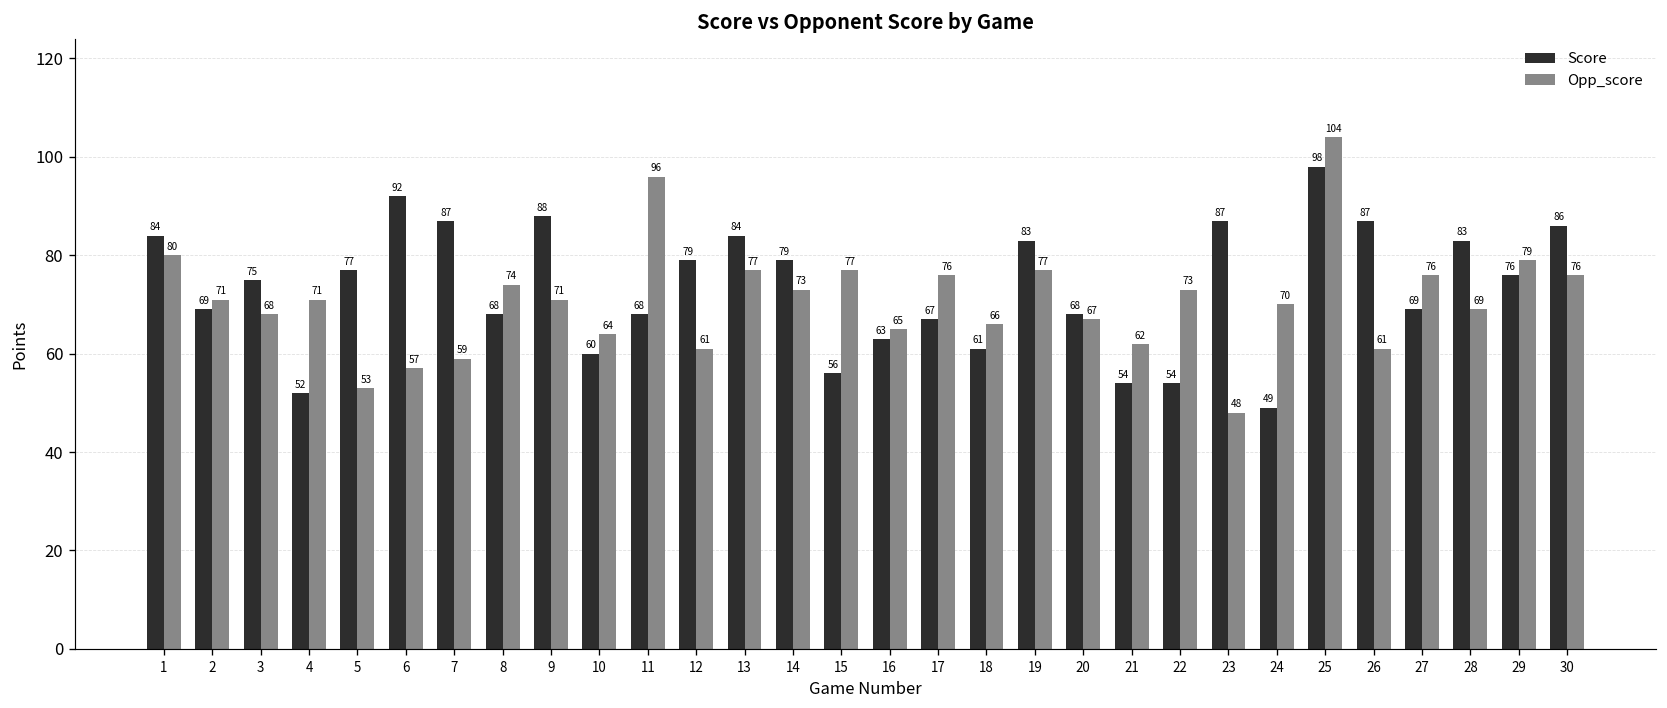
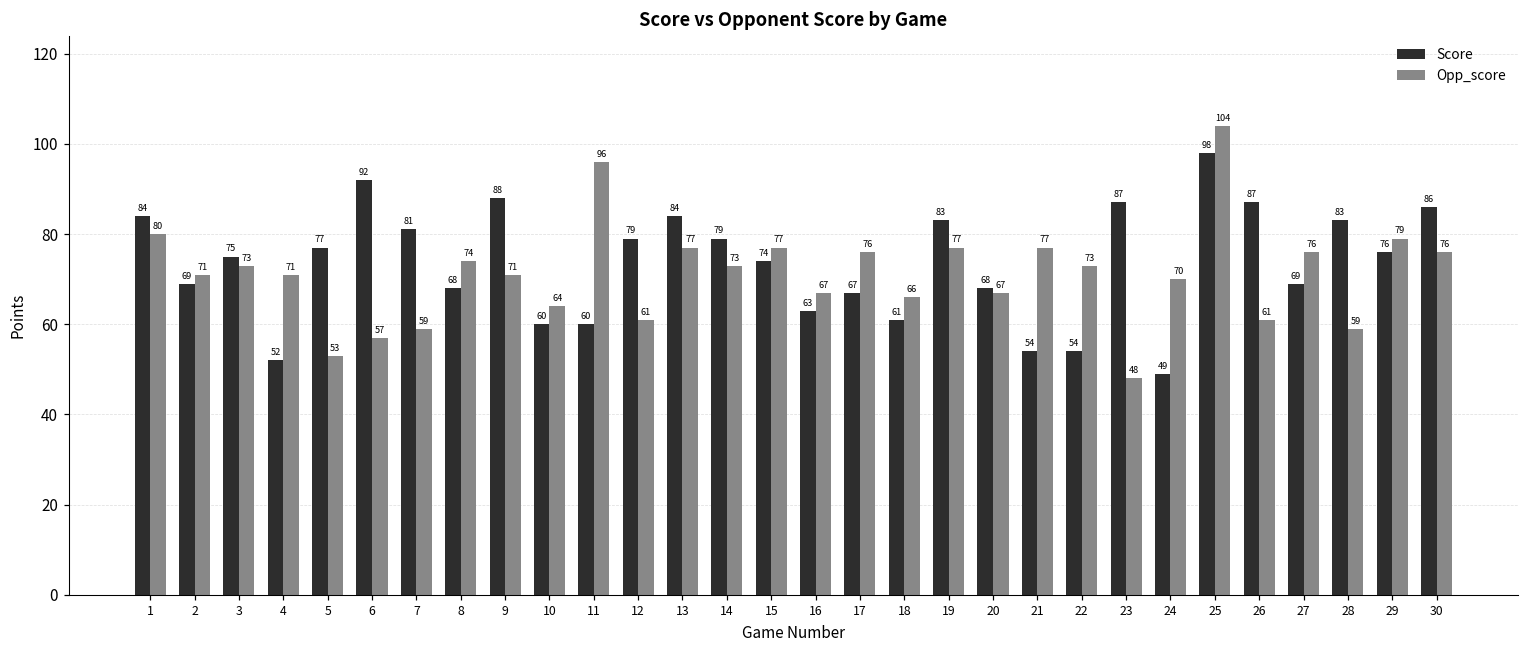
  {
    "Score": {
      "1": 84,
      "2": 69,
      "3": 75,
      "4": 52,
      "5": 77,
      "6": 92,
-     "7": 87,
+     "7": 81,
      "8": 68,
      "9": 88,
      "10": 60,
-     "11": 68,
+     "11": 60,
      "12": 79,
      "13": 84,
      "14": 79,
-     "15": 56,
+     "15": 74,
      "16": 63,
      "17": 67,
      "18": 61,
      "19": 83,
      "20": 68,
      "21": 54,
      "22": 54,
      "23": 87,
      "24": 49,
      "25": 98,
      "26": 87,
      "27": 69,
      "28": 83,
      "29": 76,
      "30": 86
    },
    "Opp_score": {
      "1": 80,
      "2": 71,
-     "3": 68,
+     "3": 73,
      "4": 71,
      "5": 53,
      "6": 57,
      "7": 59,
      "8": 74,
      "9": 71,
      "10": 64,
      "11": 96,
      "12": 61,
      "13": 77,
      "14": 73,
      "15": 77,
-     "16": 65,
+     "16": 67,
      "17": 76,
      "18": 66,
      "19": 77,
      "20": 67,
-     "21": 62,
+     "21": 77,
      "22": 73,
      "23": 48,
      "24": 70,
      "25": 104,
      "26": 61,
      "27": 76,
-     "28": 69,
+     "28": 59,
      "29": 79,
      "30": 76
    }
  }
